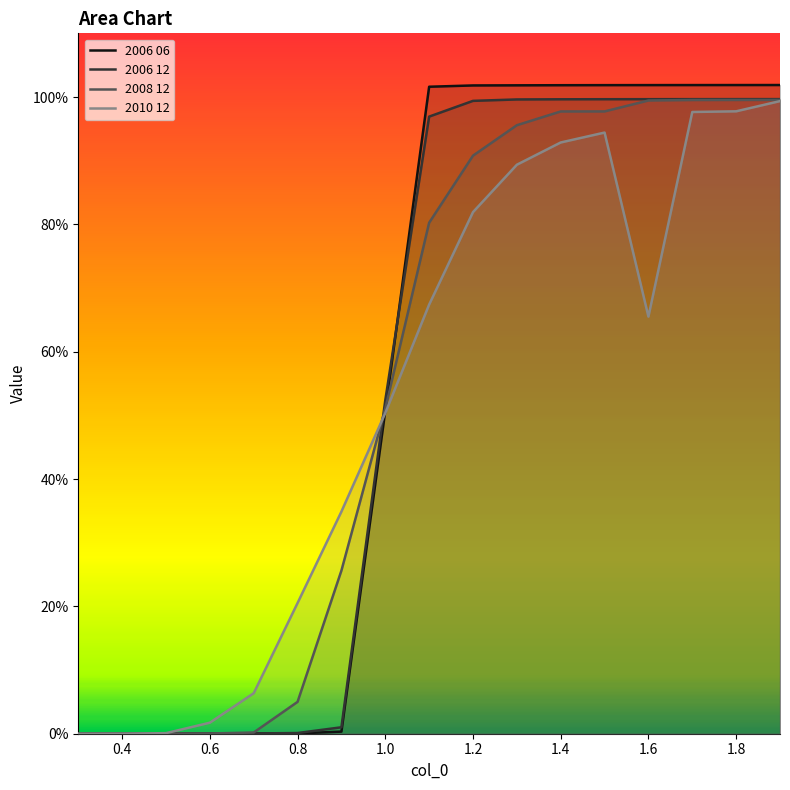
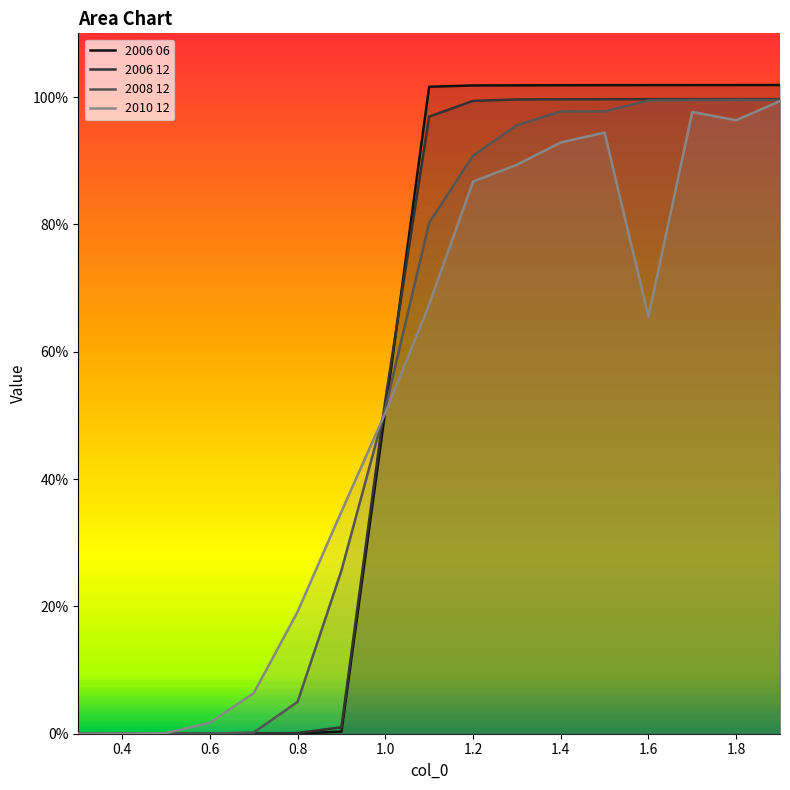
  {
    "2010 12": {
      "0.6": "2%",
-     "0.8": "21%",
-     "1.2": "82%",
+     "0.8": "19%",
+     "1.2": "87%",
      "1.4": "93%",
      "1.6": "66%",
-     "1.8": "98%"
+     "1.8": "96%"
    }
  }
